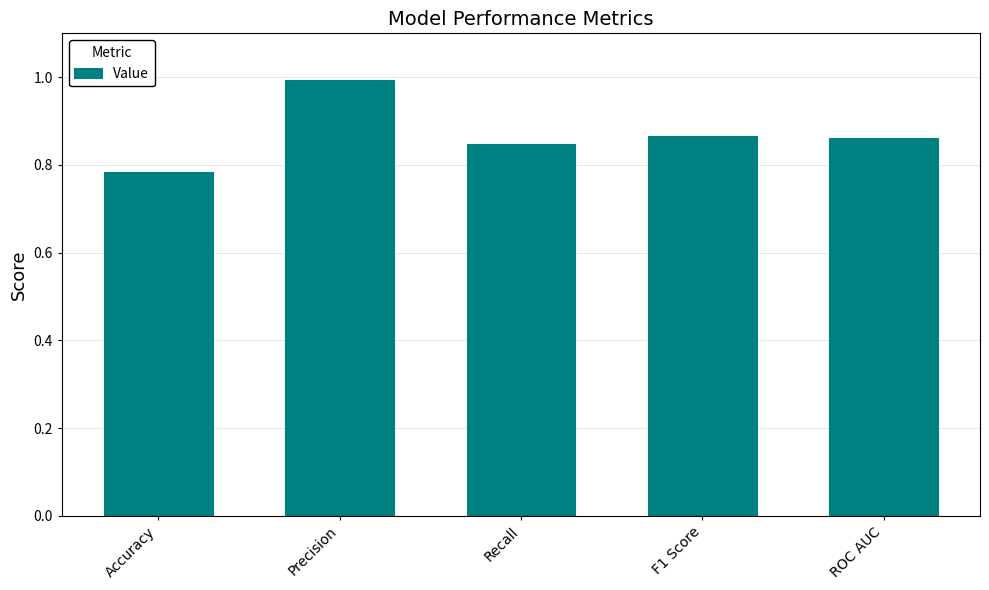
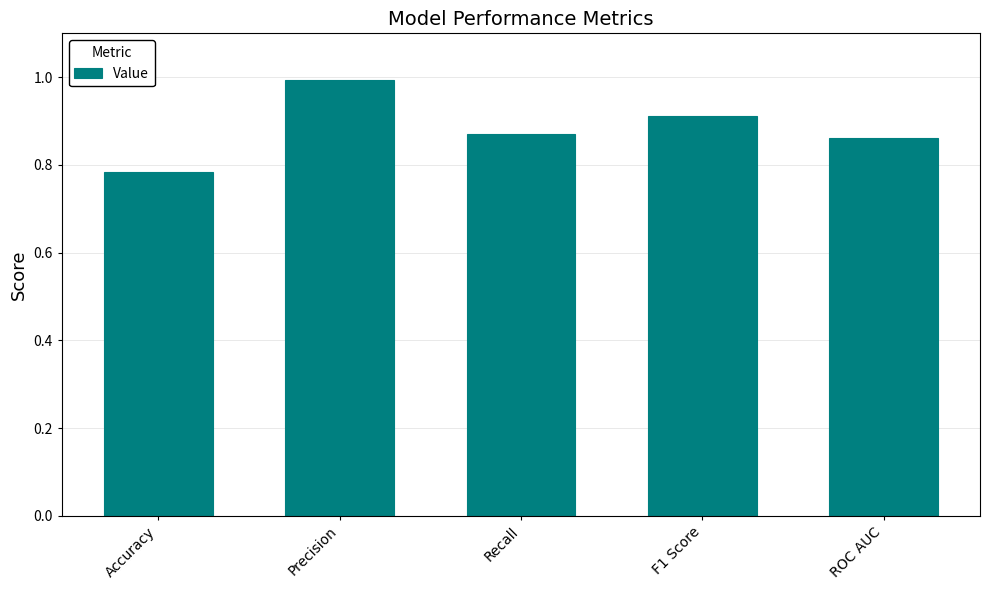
  {
    "Accuracy": 0.78,
    "Precision": 0.99,
-   "Recall": 0.85,
-   "F1 Score": 0.87,
+   "Recall": 0.87,
+   "F1 Score": 0.91,
    "ROC AUC": 0.86
  }
